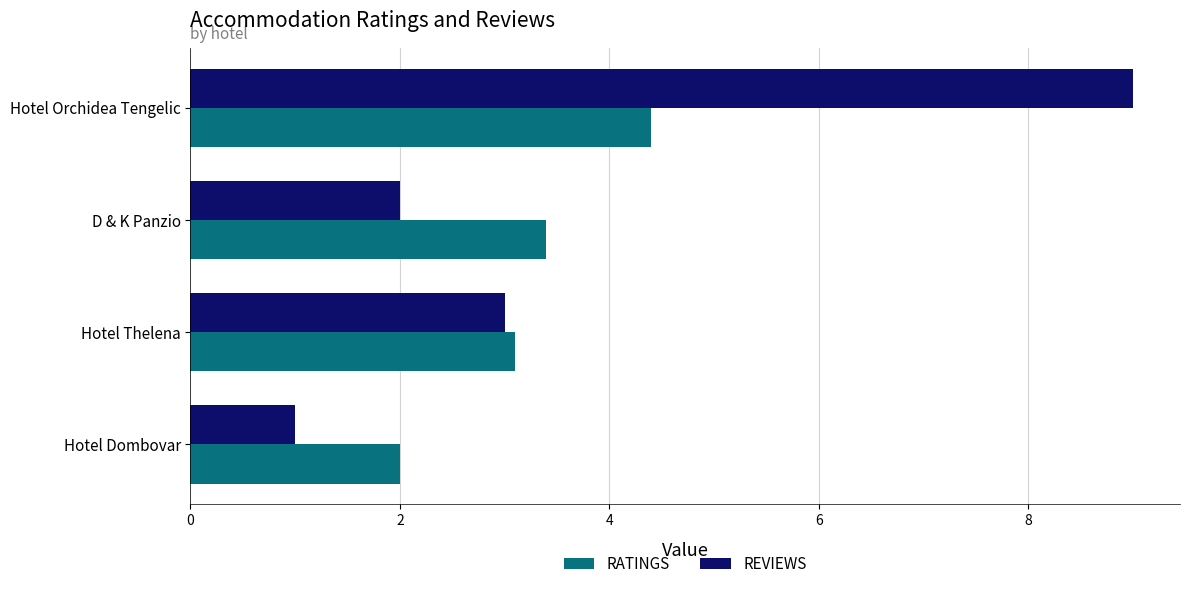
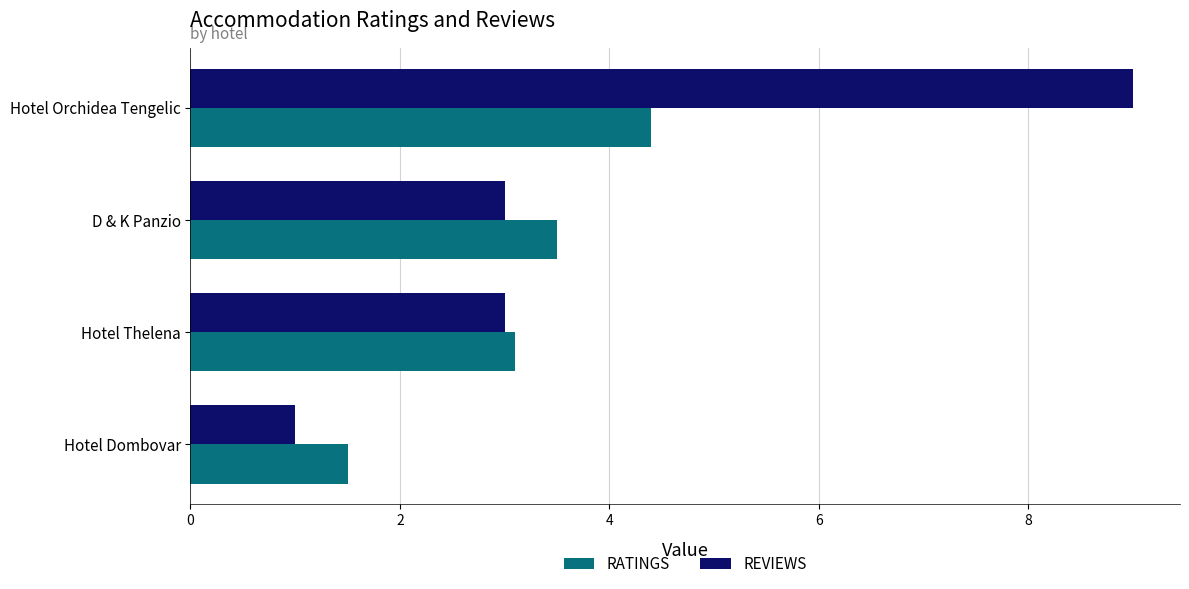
  {
    "RATINGS": {
      "Hotel Orchidea Tengelic": 4.4,
-     "D & K Panzio": 3.4,
+     "D & K Panzio": 3.5,
      "Hotel Thelena": 3.1,
-     "Hotel Dombovar": 2.0
+     "Hotel Dombovar": 1.5
    },
    "REVIEWS": {
      "Hotel Orchidea Tengelic": 9,
-     "D & K Panzio": 2,
+     "D & K Panzio": 3,
      "Hotel Thelena": 3,
      "Hotel Dombovar": 1
    }
  }
